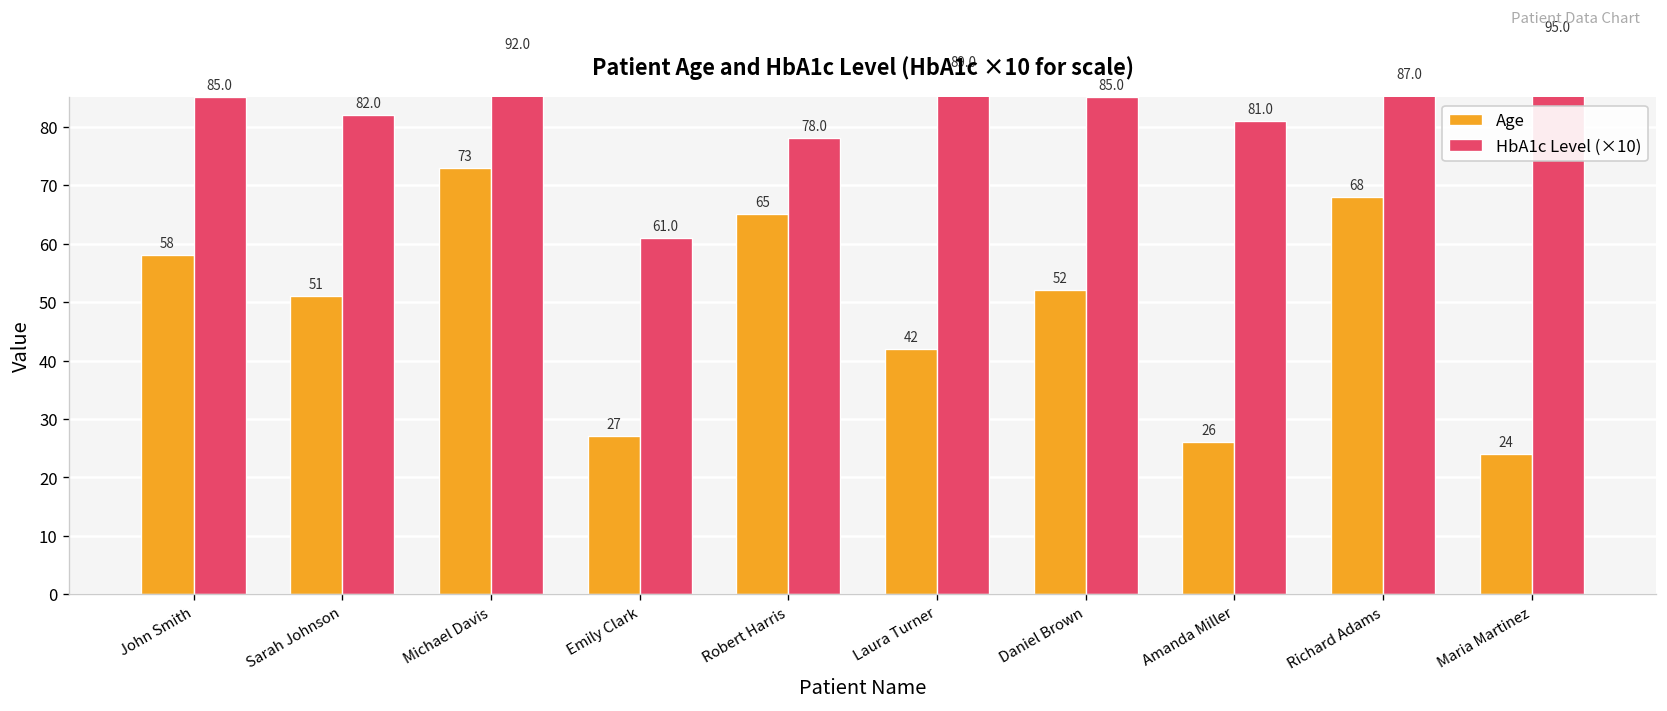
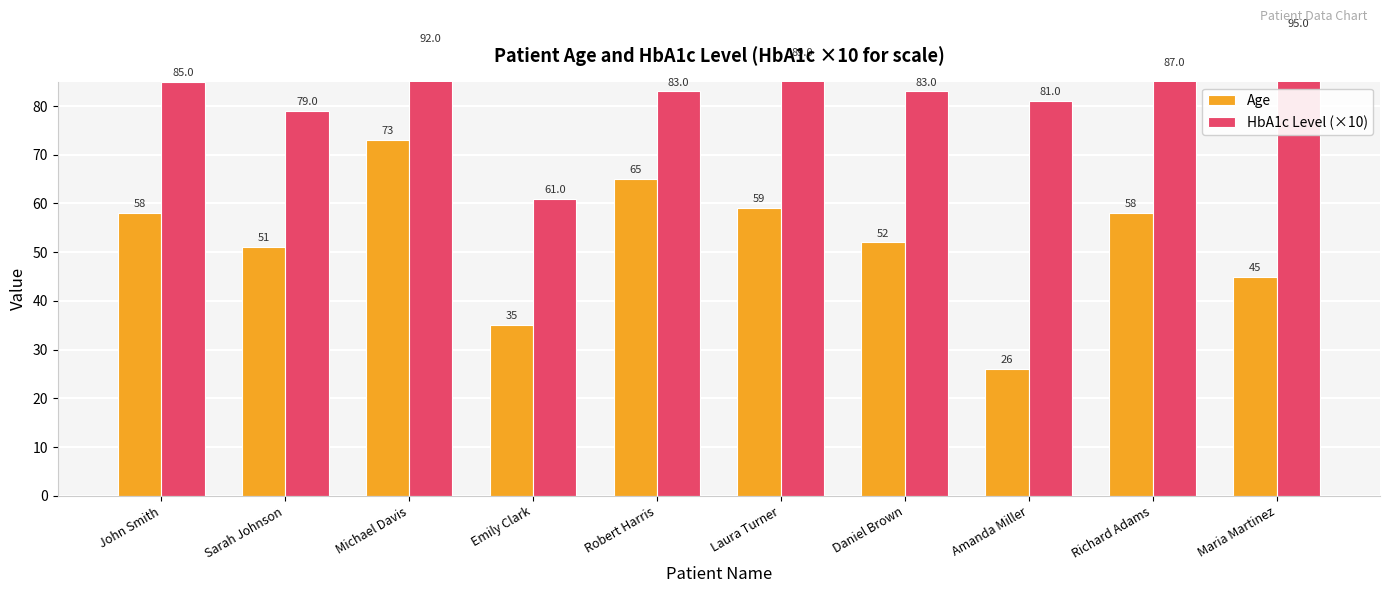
  {
    "Age": {
      "John Smith": 58,
      "Sarah Johnson": 51,
      "Michael Davis": 73,
-     "Emily Clark": 27,
+     "Emily Clark": 35,
      "Robert Harris": 65,
-     "Laura Turner": 42,
+     "Laura Turner": 59,
      "Daniel Brown": 52,
      "Amanda Miller": 26,
-     "Richard Adams": 68,
-     "Maria Martinez": 24
+     "Richard Adams": 58,
+     "Maria Martinez": 45
    },
    "HbA1c Level (×10)": {
      "John Smith": 85.0,
-     "Sarah Johnson": 82.0,
+     "Sarah Johnson": 79.0,
      "Emily Clark": 61.0,
-     "Robert Harris": 78.0,
-     "Daniel Brown": 85.0,
+     "Robert Harris": 83.0,
+     "Daniel Brown": 83.0,
      "Amanda Miller": 81.0
    }
  }
